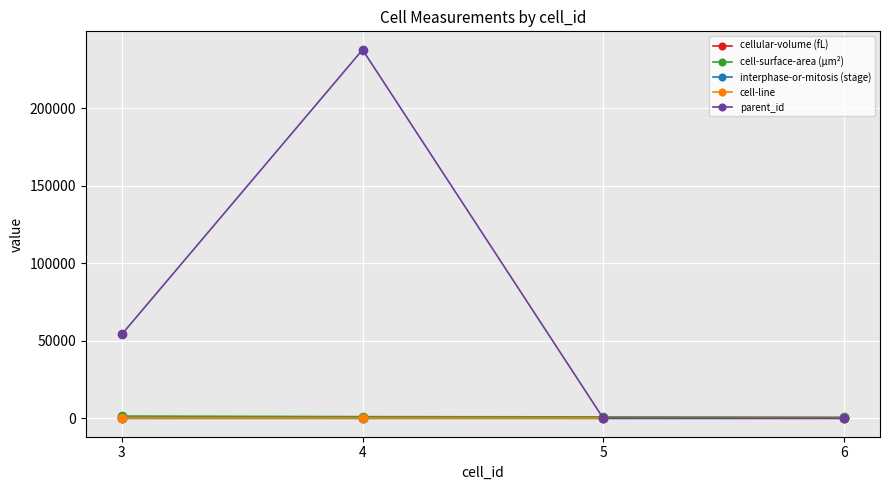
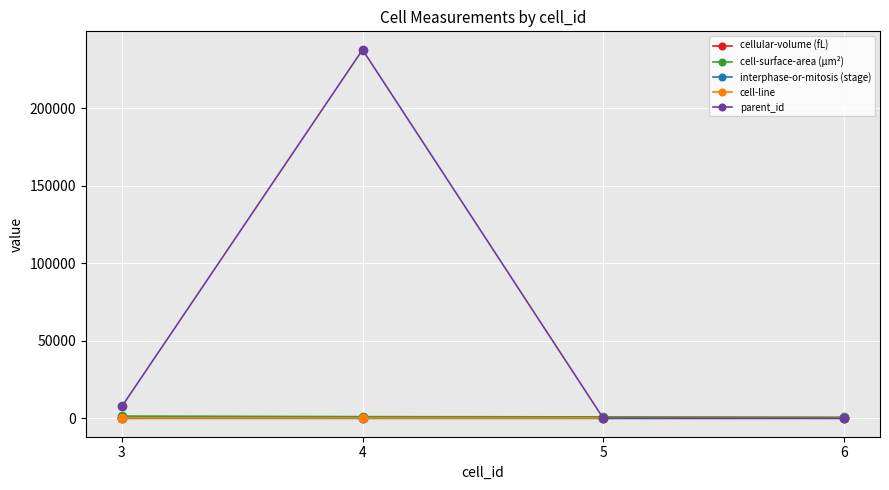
  {
    "parent_id": {
-     "3": 54000,
+     "3": 8000,
      "4": 238000
    }
  }
